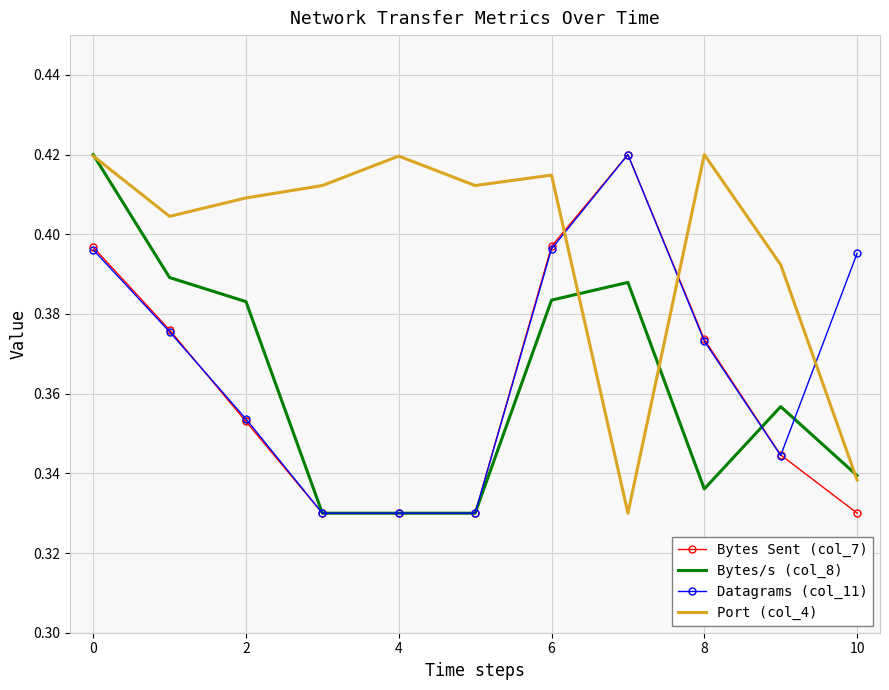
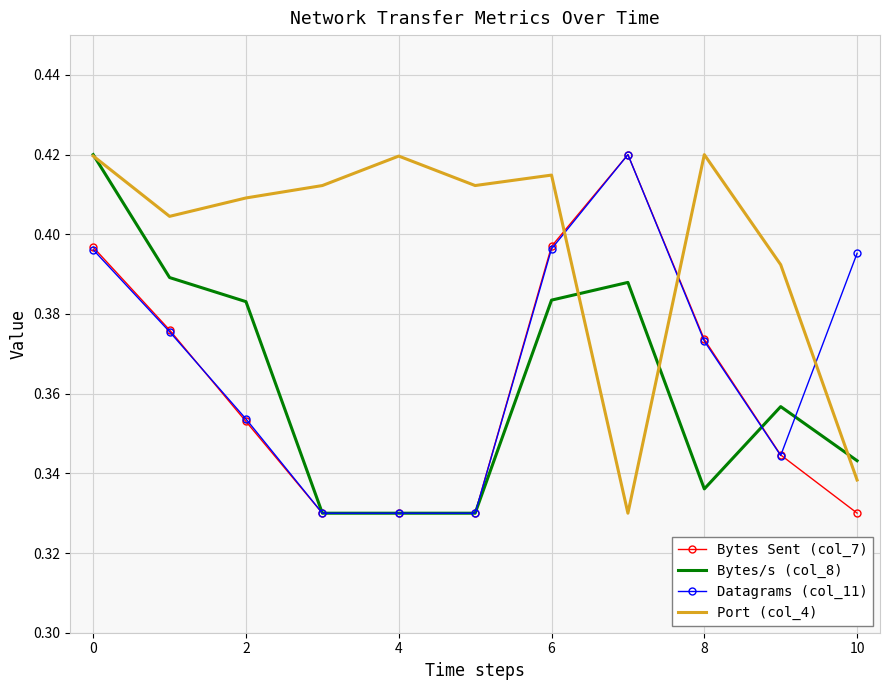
  {
    "Bytes Sent (col_7)": {
      "6": 0.397,
      "10": 0.330
    },
    "Bytes/s (col_8)": {
      "2": 0.383,
      "6": 0.383,
      "8": 0.336,
-     "10": 0.339
+     "10": 0.343
    },
    "Datagrams (col_11)": {
      "6": 0.396,
      "10": 0.395
    },
    "Port (col_4)": {
      "2": 0.409,
      "4": 0.420,
      "6": 0.415,
      "8": 0.420,
      "10": 0.338
    }
  }
